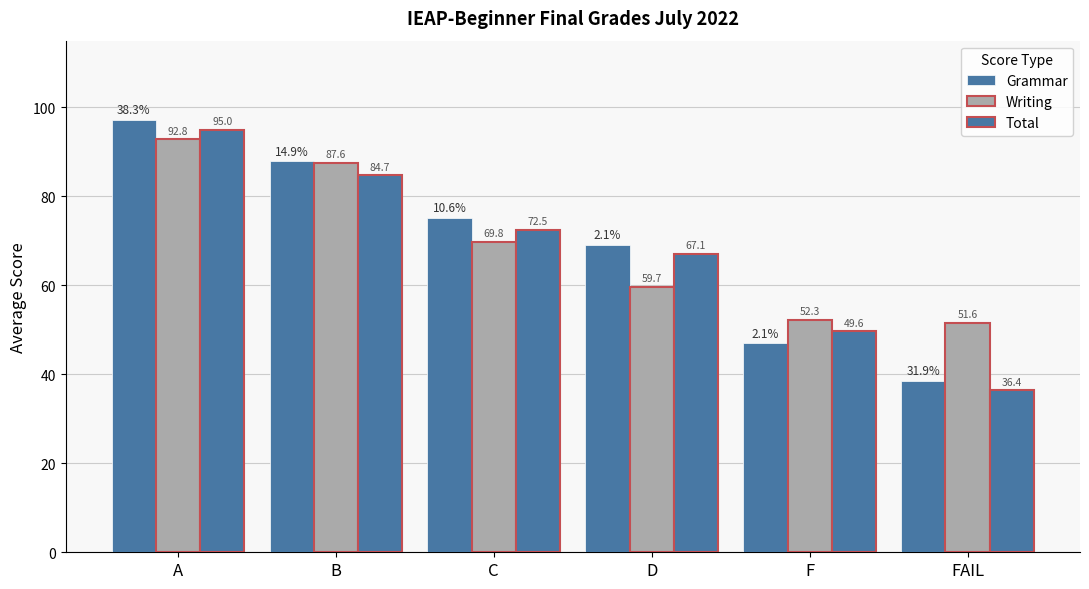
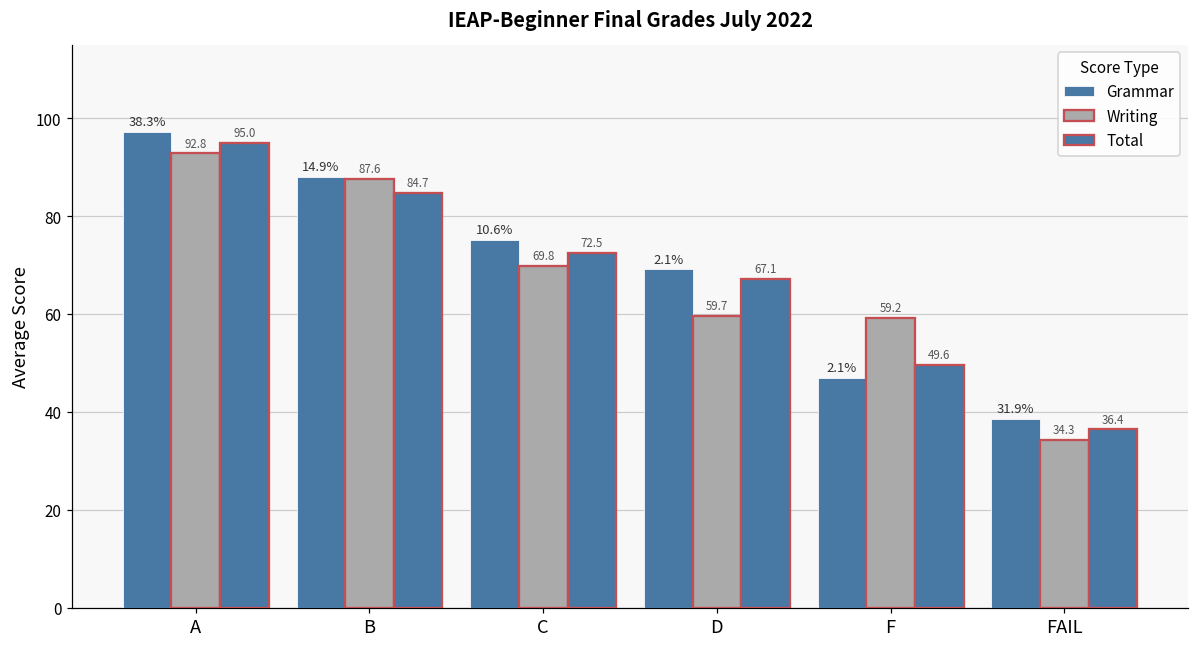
  {
    "Writing": {
      "A": 92.8,
      "B": 87.6,
      "C": 69.8,
      "D": 59.7,
-     "F": 52.3,
-     "FAIL": 51.6
+     "F": 59.2,
+     "FAIL": 34.3
    }
  }
